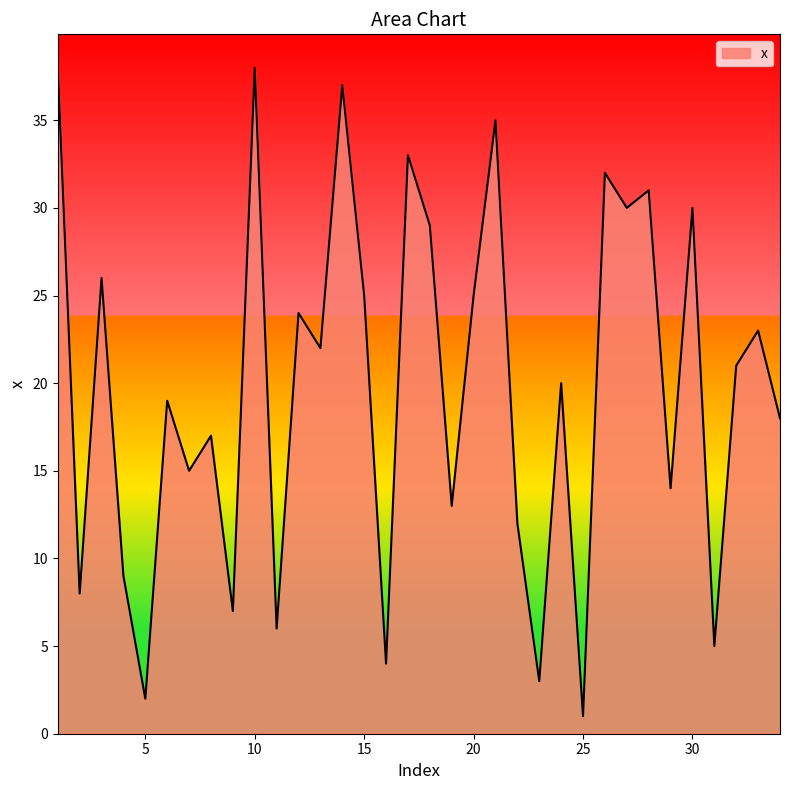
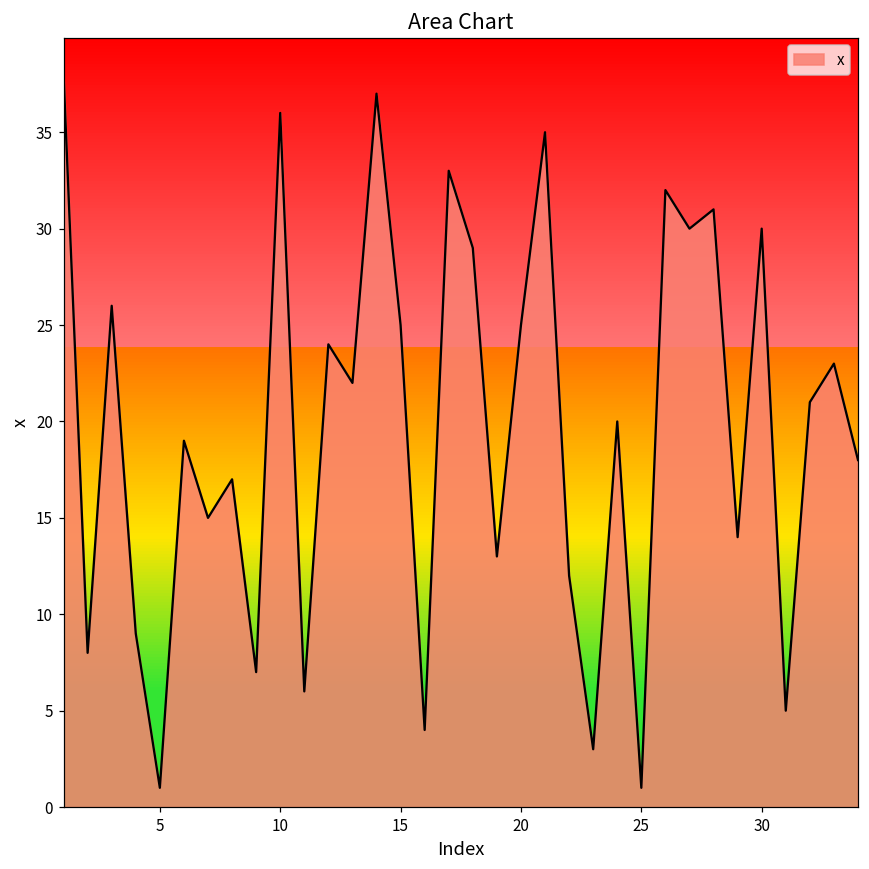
  {
-   "5": 2,
-   "10": 38,
+   "5": 1,
+   "10": 36,
    "15": 25,
    "20": 25,
    "25": 1,
    "30": 30
  }
